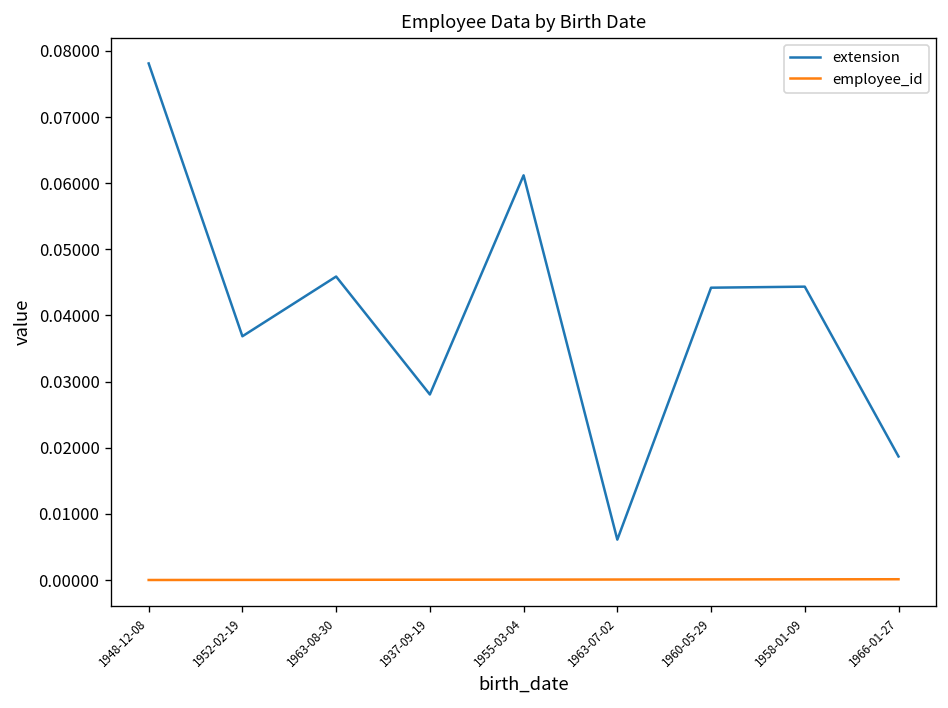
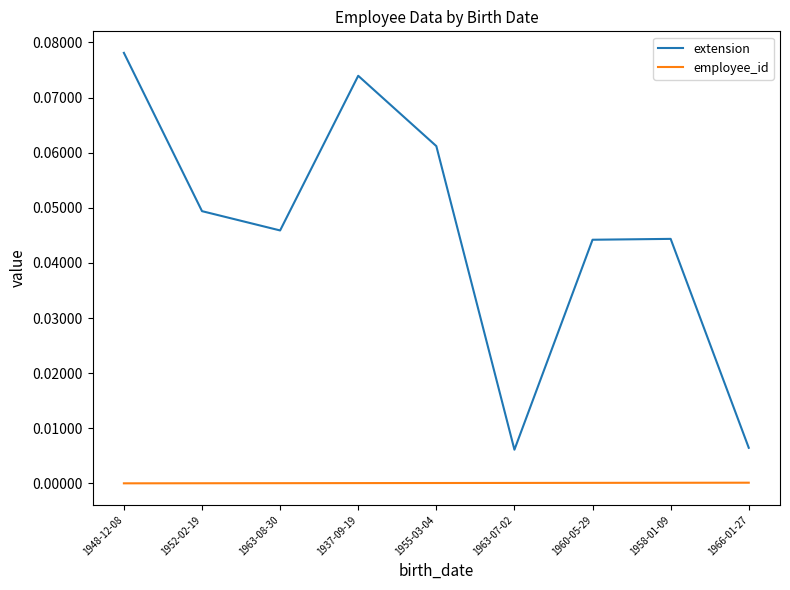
  {
    "extension": {
      "1948-12-08": 0.078,
-     "1952-02-19": 0.037,
+     "1952-02-19": 0.049,
      "1963-08-30": 0.046,
-     "1937-09-19": 0.028,
+     "1937-09-19": 0.074,
      "1955-03-04": 0.061,
      "1963-07-02": 0.006,
      "1960-05-29": 0.044,
      "1958-01-09": 0.044,
-     "1966-01-27": 0.019
+     "1966-01-27": 0.006
    },
    "employee_id": {
      "1948-12-08": 0.000,
      "1952-02-19": 0.000,
      "1963-08-30": 0.000,
      "1937-09-19": 0.000,
      "1955-03-04": 0.000,
      "1963-07-02": 0.000,
      "1960-05-29": 0.000,
      "1958-01-09": 0.000,
      "1966-01-27": 0.000
    }
  }
